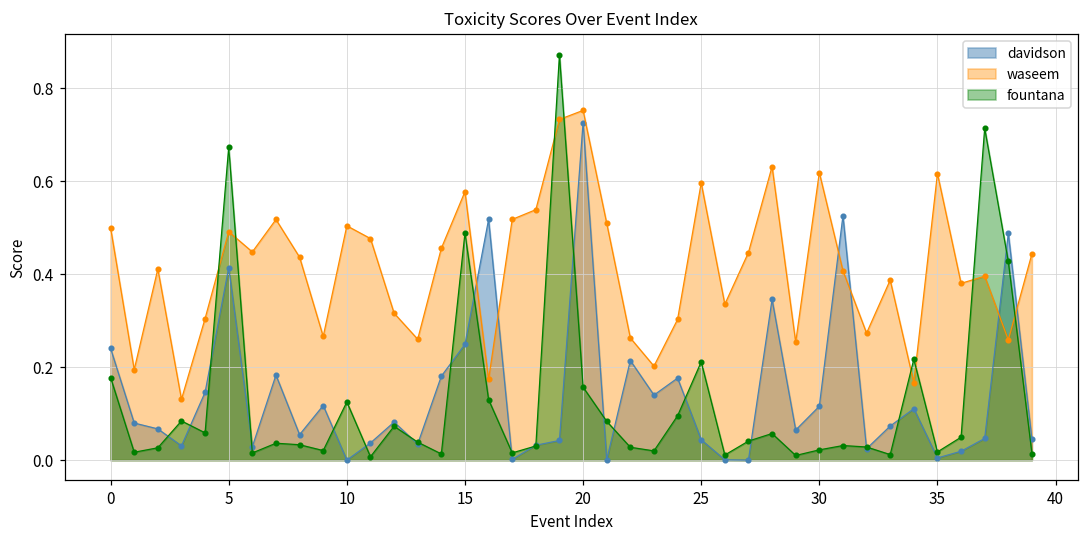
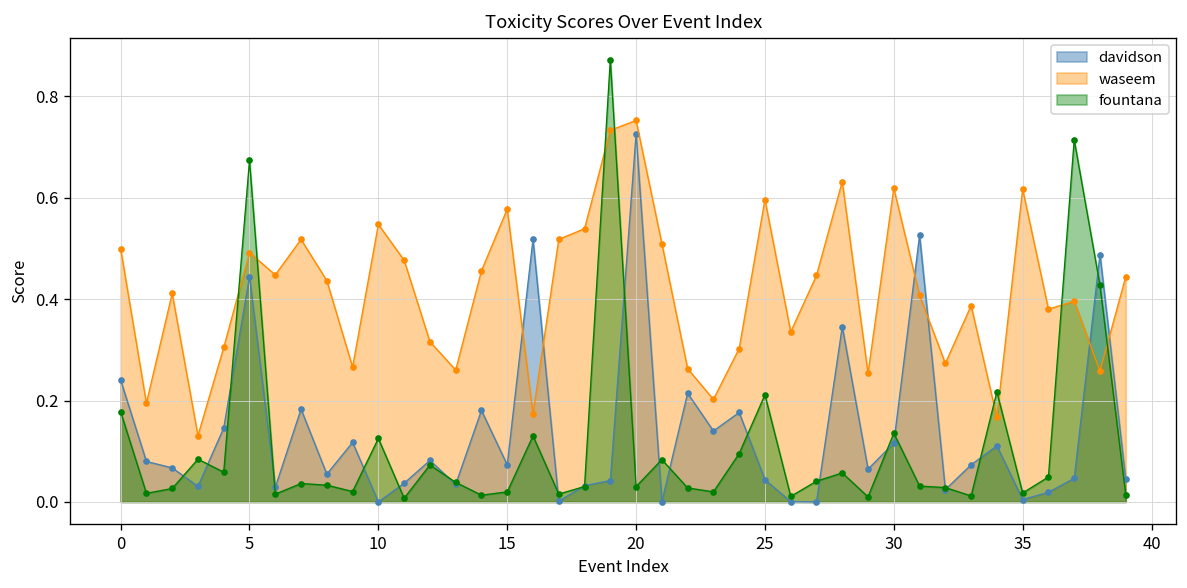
  {
    "davidson": {
      "0": 0.24,
-     "5": 0.41,
+     "5": 0.44,
      "10": 0.00,
-     "15": 0.25,
+     "15": 0.07,
      "20": 0.73,
      "25": 0.04,
      "30": 0.12,
      "35": 0.00
    },
    "waseem": {
      "0": 0.50,
      "5": 0.49,
-     "10": 0.50,
+     "10": 0.55,
      "15": 0.58,
      "20": 0.75,
      "25": 0.60,
      "30": 0.62,
      "35": 0.62
    },
    "fountana": {
      "0": 0.18,
      "5": 0.67,
      "10": 0.13,
-     "15": 0.49,
-     "20": 0.16,
+     "15": 0.02,
+     "20": 0.03,
      "25": 0.21,
-     "30": 0.02,
+     "30": 0.14,
      "35": 0.02
    }
  }
